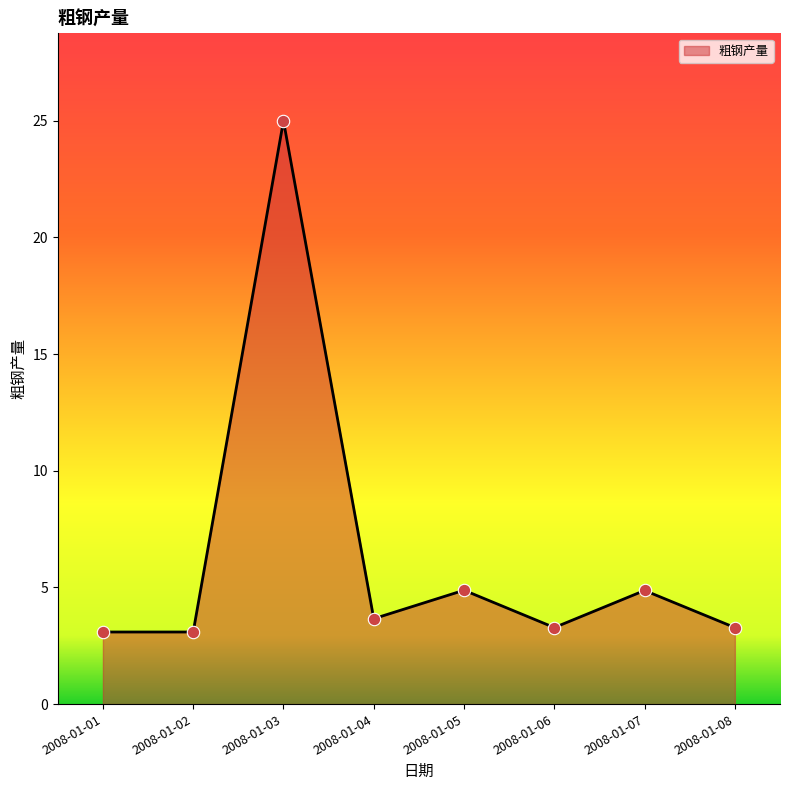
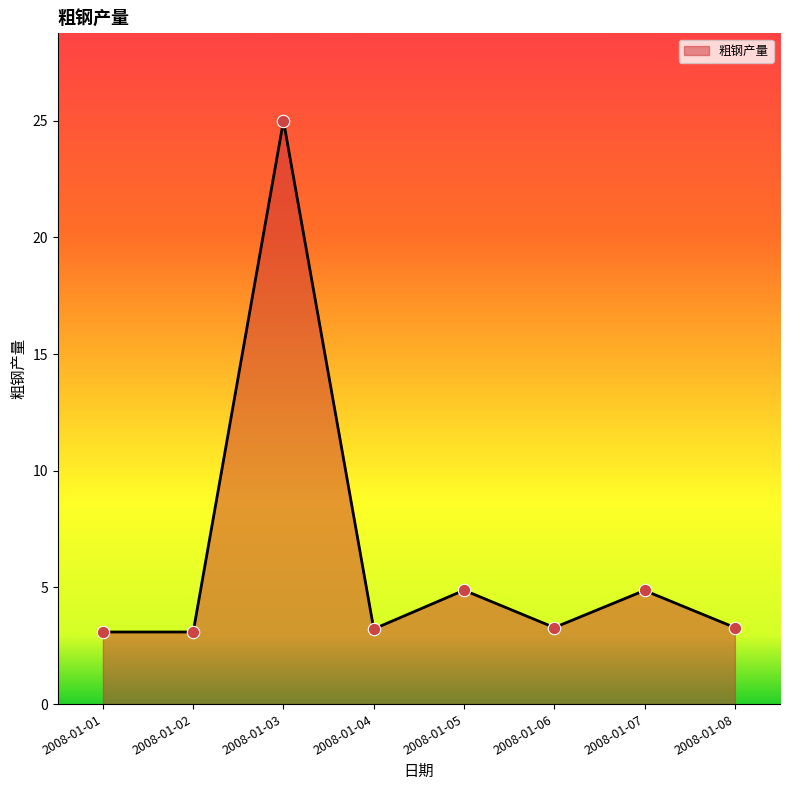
  {
    "2008-01-01": 3.1,
    "2008-01-02": 3.1,
    "2008-01-03": 25.0,
-   "2008-01-04": 3.7,
+   "2008-01-04": 3.2,
    "2008-01-05": 4.9,
    "2008-01-06": 3.3,
    "2008-01-07": 4.9,
    "2008-01-08": 3.3
  }
